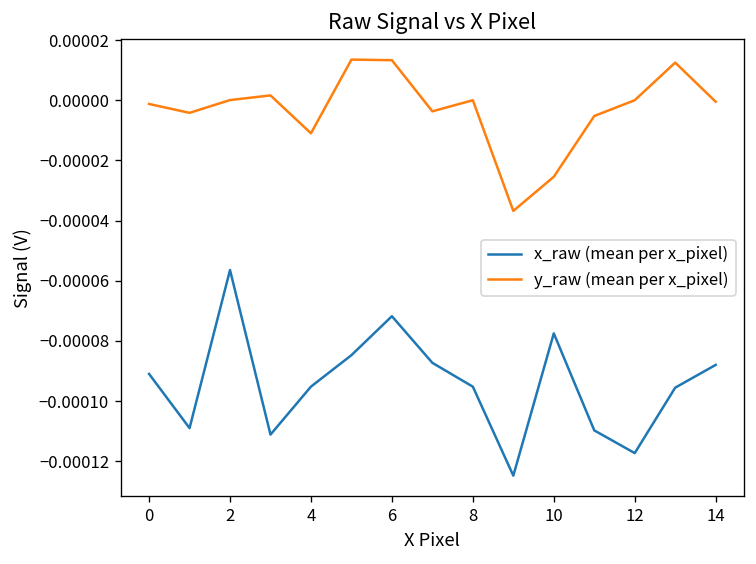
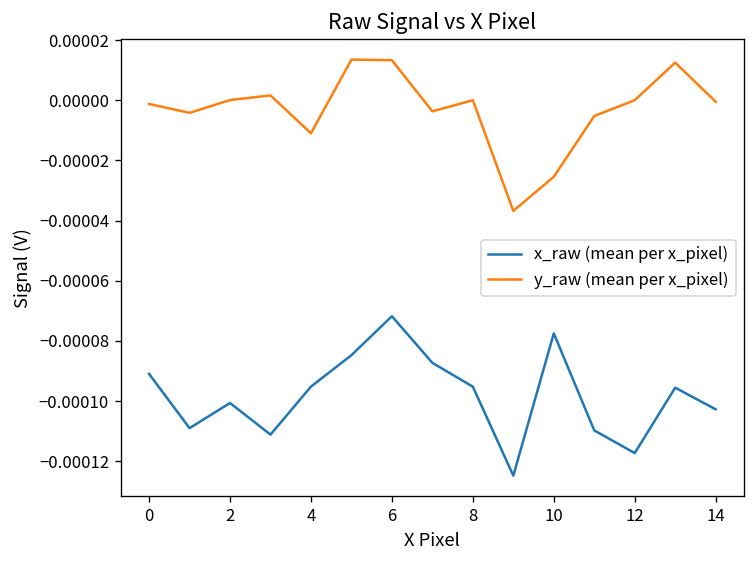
  {
    "x_raw (mean per x_pixel)": {
      "0": -0.000091,
-     "2": -0.000056,
+     "2": -0.000101,
      "4": -0.000095,
      "6": -0.000072,
      "8": -0.000095,
      "10": -0.000078,
      "12": -0.000117,
-     "14": -0.000088
+     "14": -0.000103
    },
    "y_raw (mean per x_pixel)": {
      "0": -0.000001,
      "2": 0.000000,
      "4": -0.000011,
      "6": 0.000013,
      "8": 0.000000,
      "10": -0.000025,
      "12": 0.000000,
      "14": -0.000001
    }
  }
